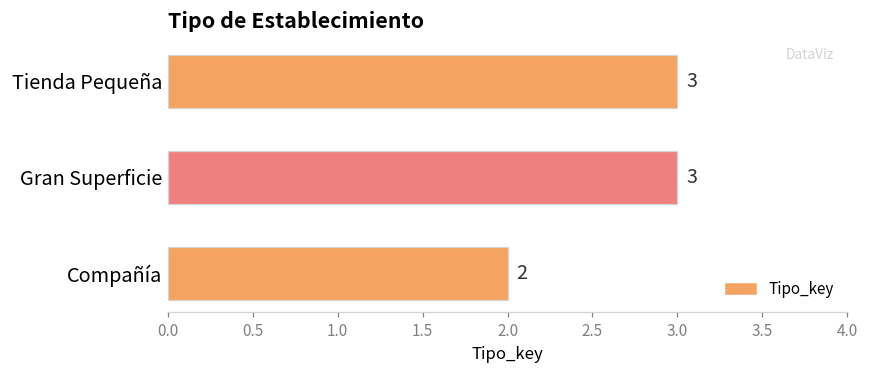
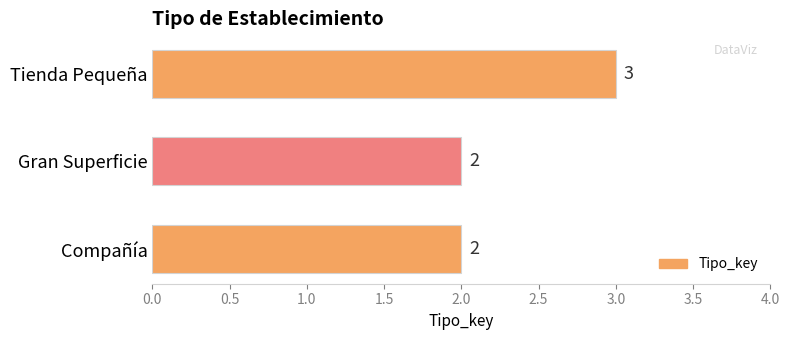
  {
    "Tienda Pequeña": 3,
-   "Gran Superficie": 3,
+   "Gran Superficie": 2,
    "Compañía": 2
  }
